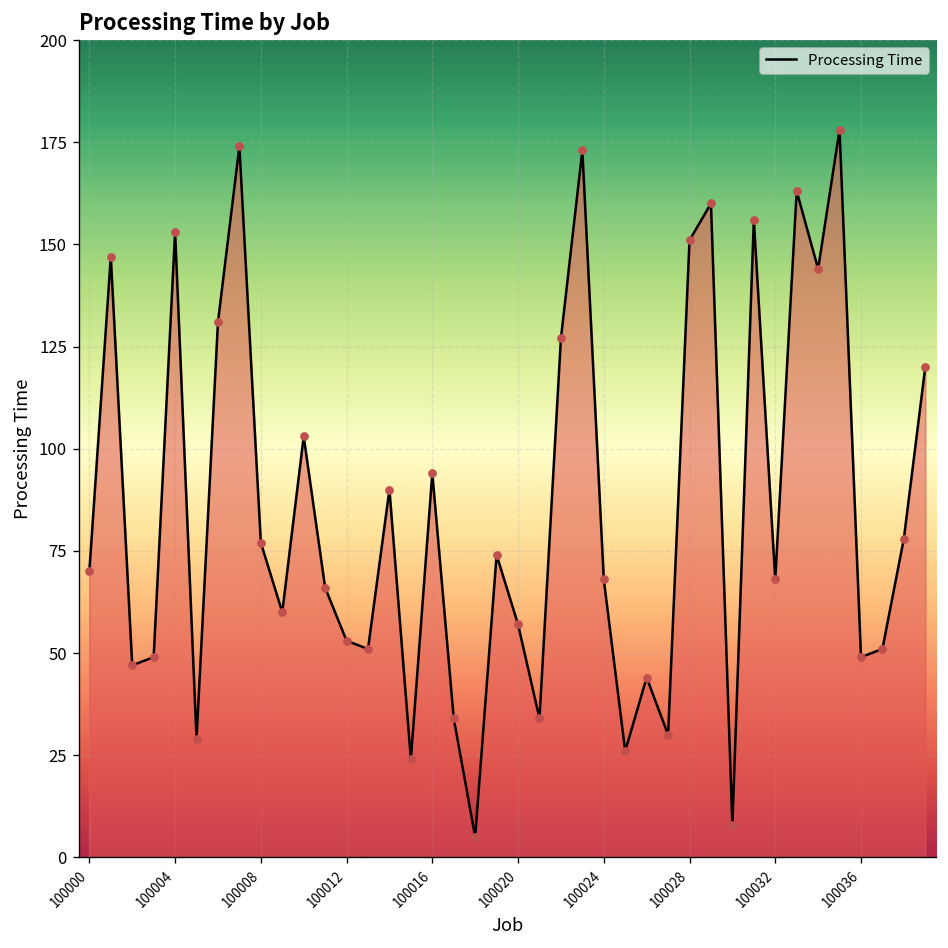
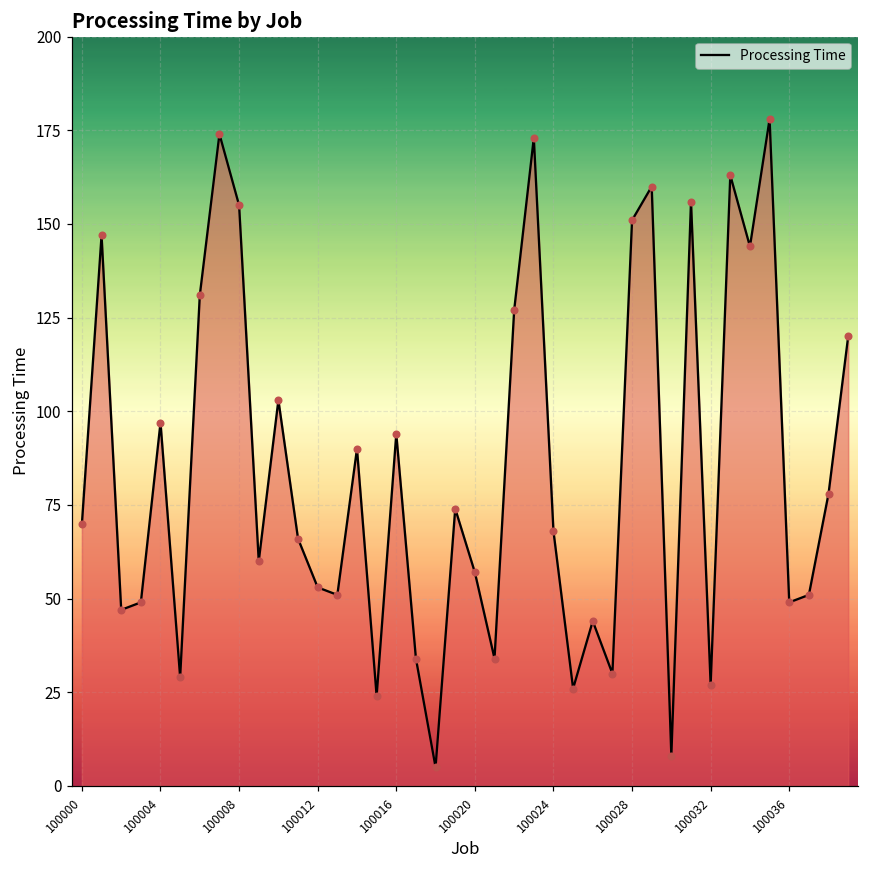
  {
    "100000": 70,
-   "100004": 153,
-   "100008": 77,
+   "100004": 97,
+   "100008": 155,
    "100012": 53,
    "100016": 94,
    "100020": 57,
    "100024": 68,
    "100028": 151,
-   "100032": 68,
+   "100032": 27,
    "100036": 49
  }
